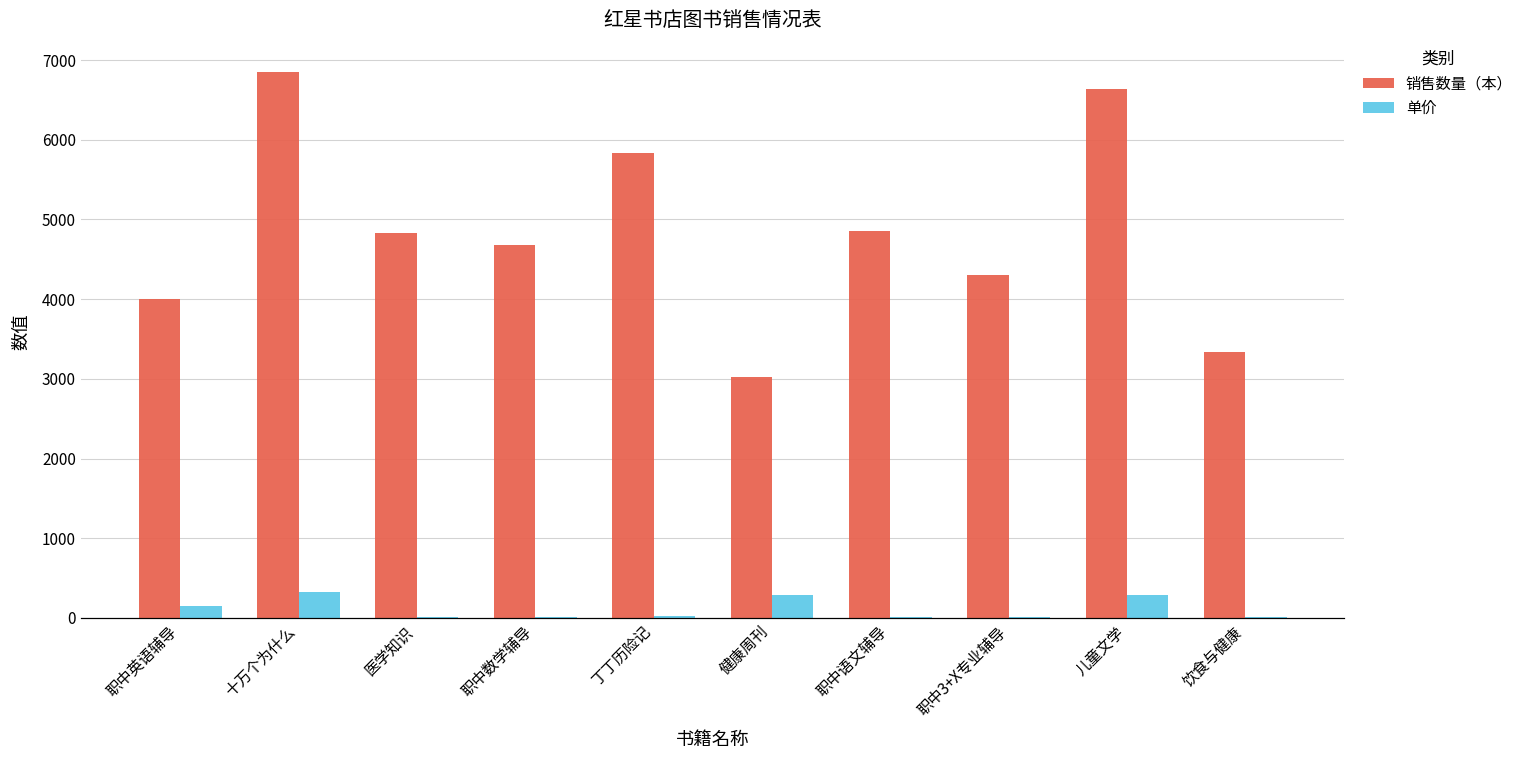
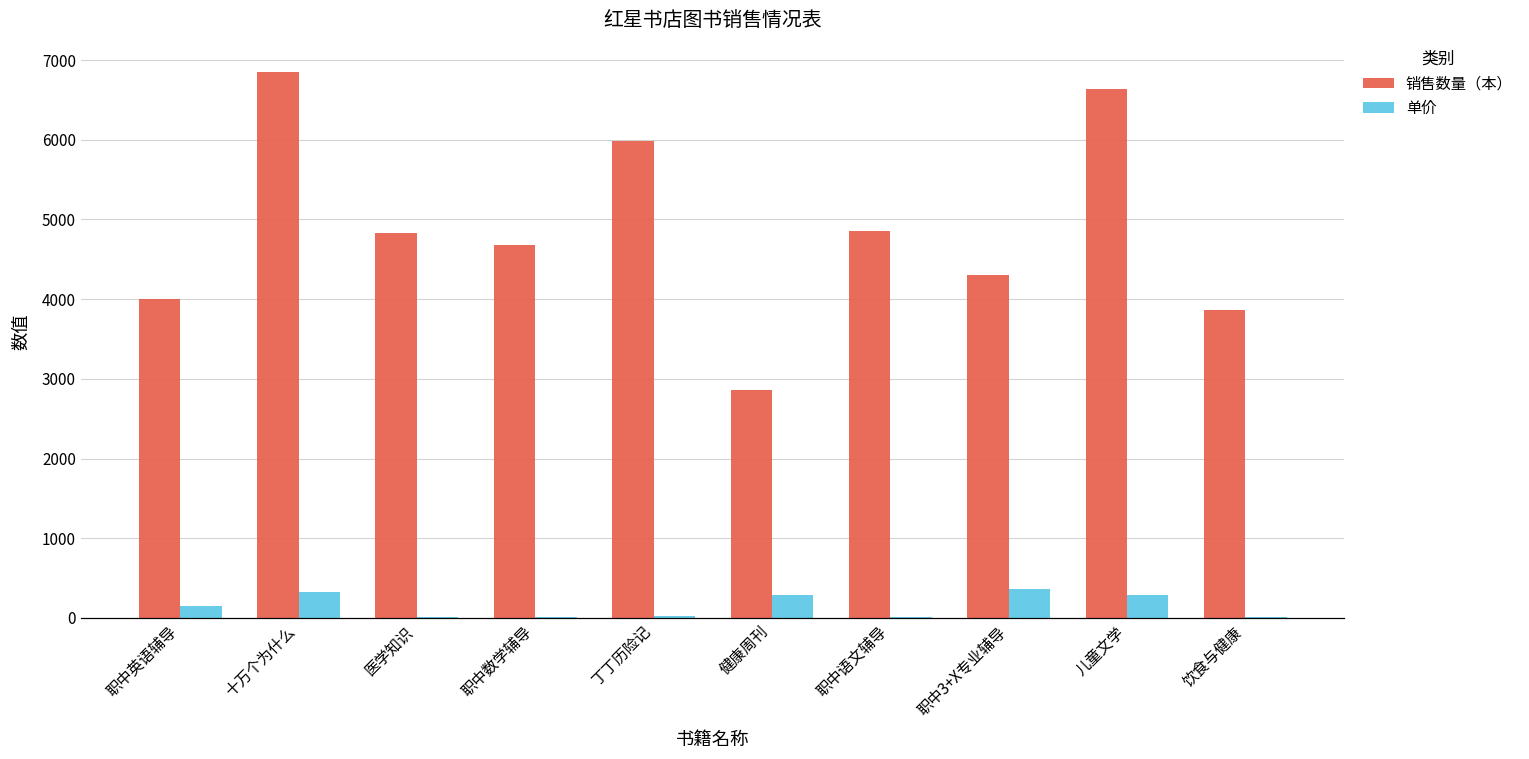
  {
    "销售数量（本）": {
      "职中英语辅导": 4000,
      "十万个为什么": 6900,
      "医学知识": 4800,
      "职中数学辅导": 4700,
-     "丁丁历险记": 5800,
-     "健康周刊": 3000,
+     "丁丁历险记": 6000,
+     "健康周刊": 2900,
      "职中语文辅导": 4900,
      "职中3+X专业辅导": 4300,
      "儿童文学": 6600,
-     "饮食与健康": 3300
+     "饮食与健康": 3900
    },
    "单价": {
      "职中英语辅导": 200,
      "十万个为什么": 300,
      "健康周刊": 300,
-     "职中3+X专业辅导": 0,
+     "职中3+X专业辅导": 400,
      "儿童文学": 300
    }
  }
